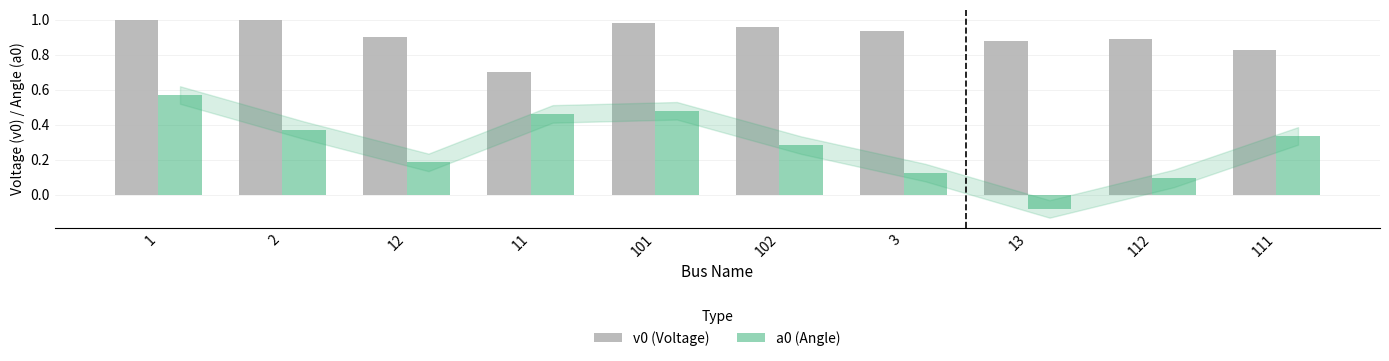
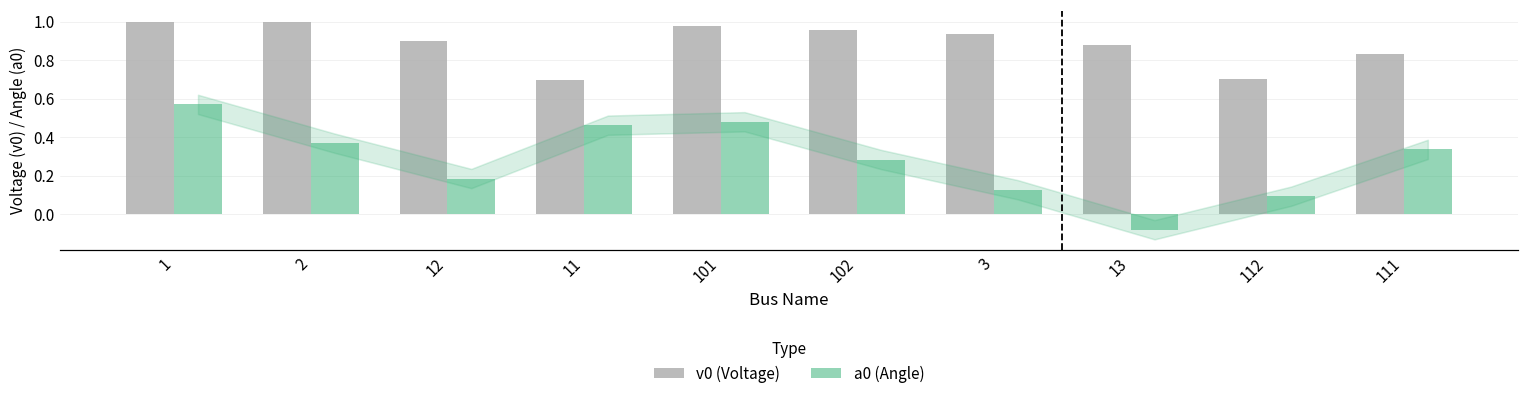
  {
    "v0 (Voltage)": {
      "1": 1.00,
      "2": 1.00,
      "12": 0.90,
      "11": 0.70,
      "101": 0.98,
      "102": 0.96,
      "3": 0.94,
      "13": 0.88,
-     "112": 0.89,
+     "112": 0.70,
      "111": 0.83
    }
  }
